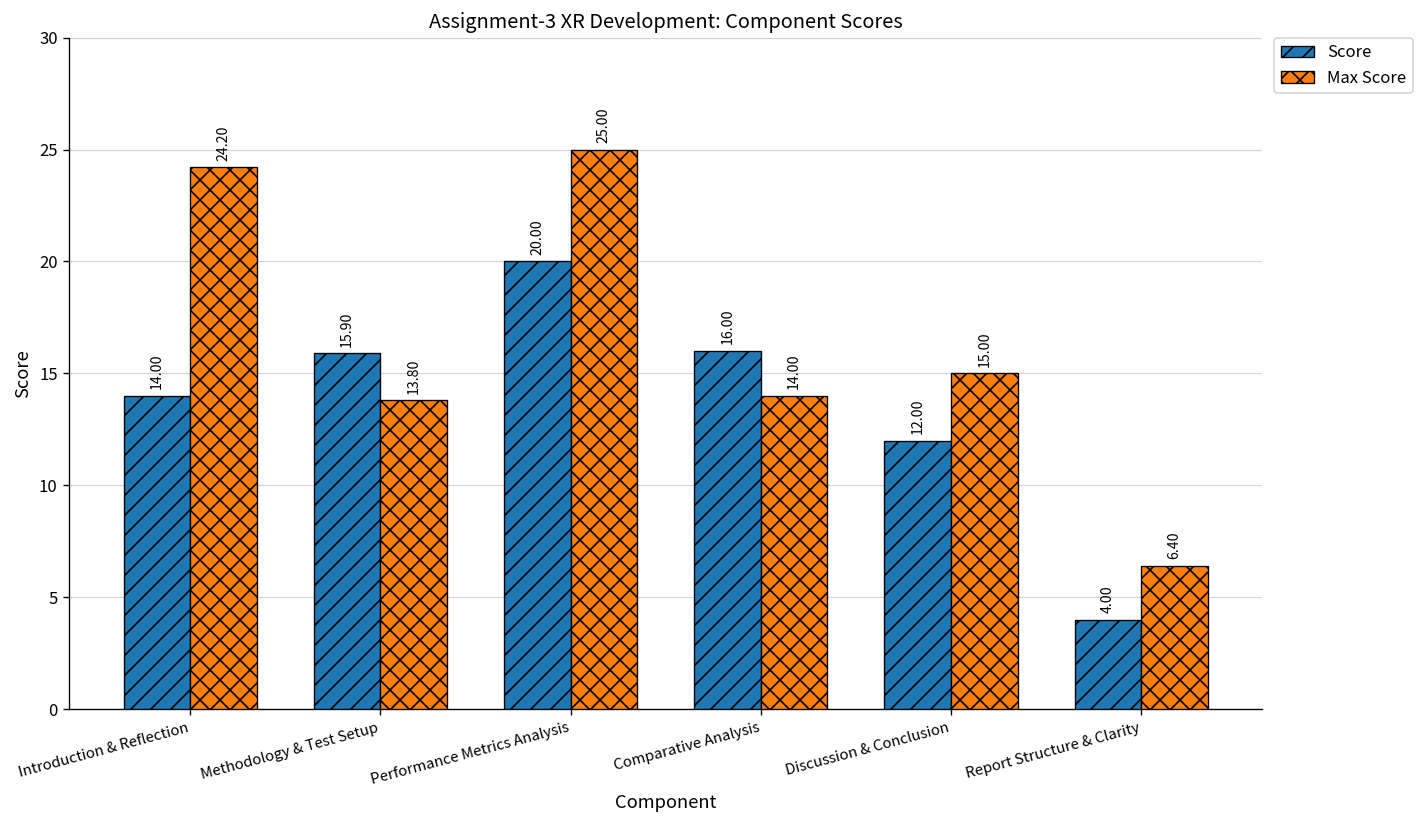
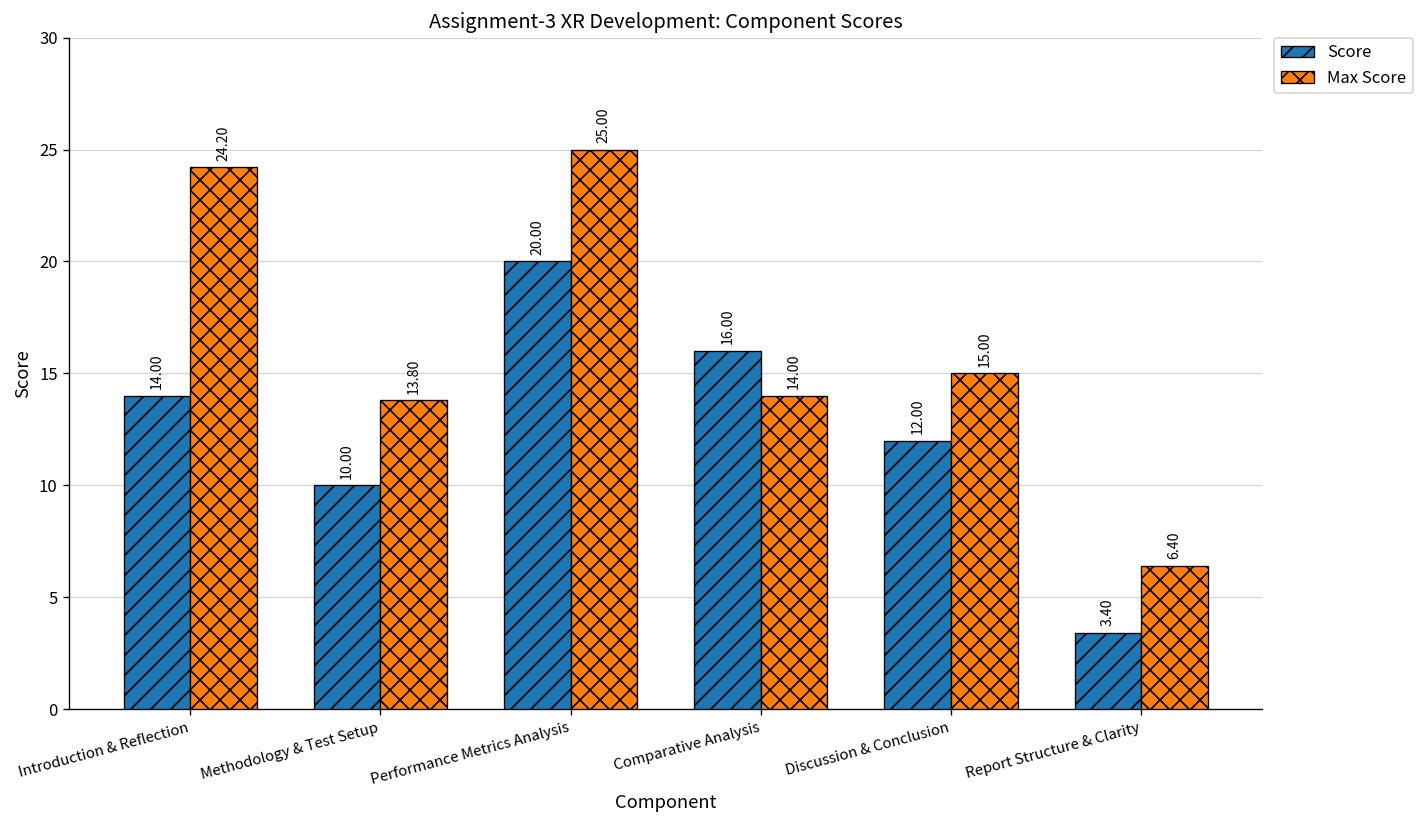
  {
    "Score": {
      "Introduction & Reflection": 14.00,
-     "Methodology & Test Setup": 15.90,
+     "Methodology & Test Setup": 10.00,
      "Performance Metrics Analysis": 20.00,
      "Comparative Analysis": 16.00,
      "Discussion & Conclusion": 12.00,
-     "Report Structure & Clarity": 4.00
+     "Report Structure & Clarity": 3.40
    },
    "Max Score": {
      "Introduction & Reflection": 24.20,
      "Methodology & Test Setup": 13.80,
      "Performance Metrics Analysis": 25.00,
      "Comparative Analysis": 14.00,
      "Discussion & Conclusion": 15.00,
      "Report Structure & Clarity": 6.40
    }
  }
